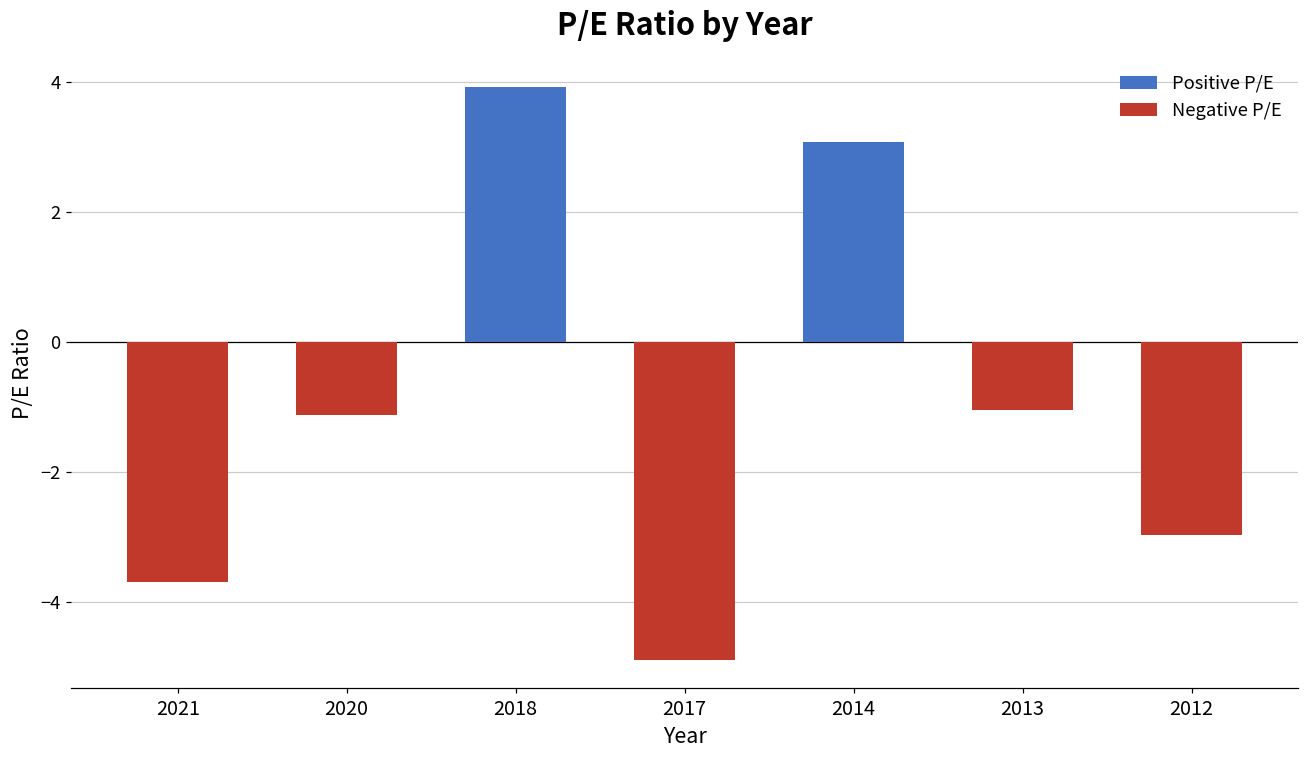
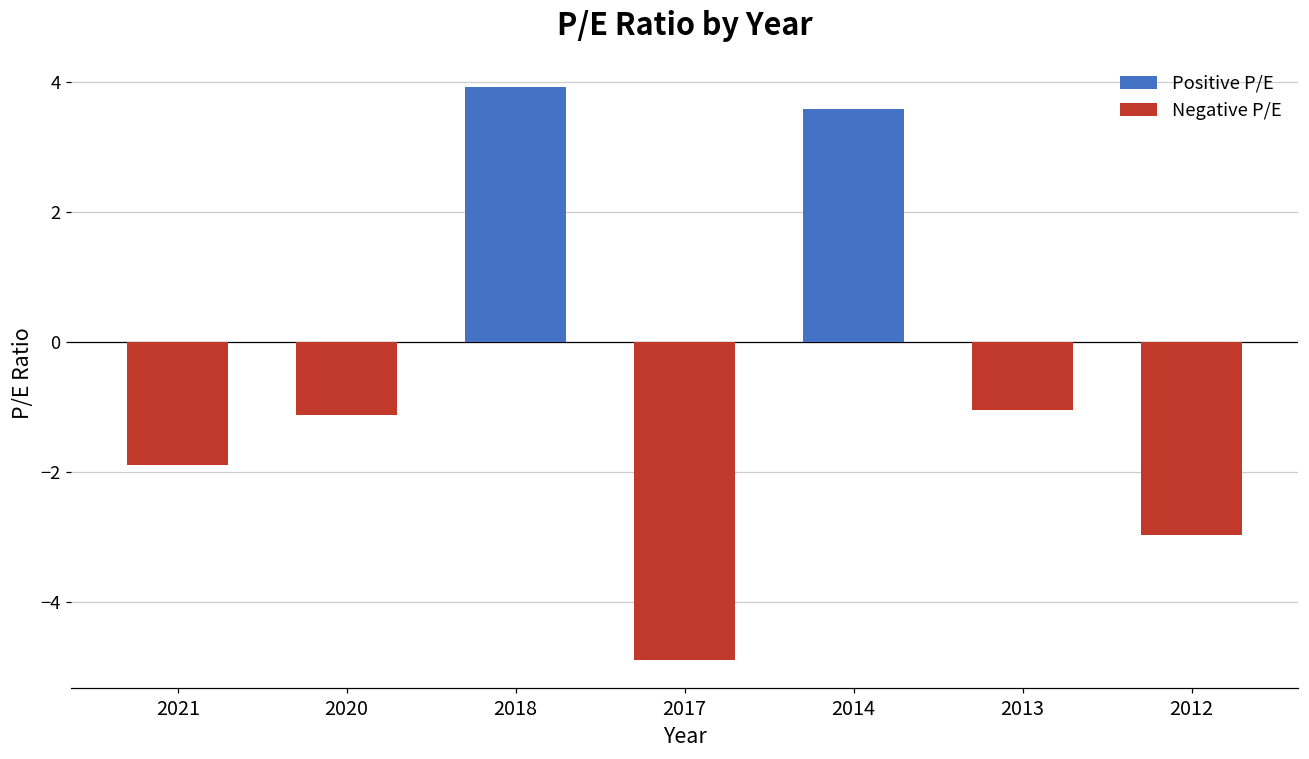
  {
    "Positive P/E": {
      "2021": 0.0,
      "2020": 0.0,
      "2018": 3.9,
      "2017": 0.0,
-     "2014": 3.1,
+     "2014": 3.6,
      "2013": 0.0,
      "2012": 0.0
    },
    "Negative P/E": {
-     "2021": -3.7,
+     "2021": -1.9,
      "2020": -1.1,
      "2018": 0.0,
      "2017": -4.9,
      "2014": 0.0,
      "2013": -1.1,
      "2012": -3.0
    }
  }
